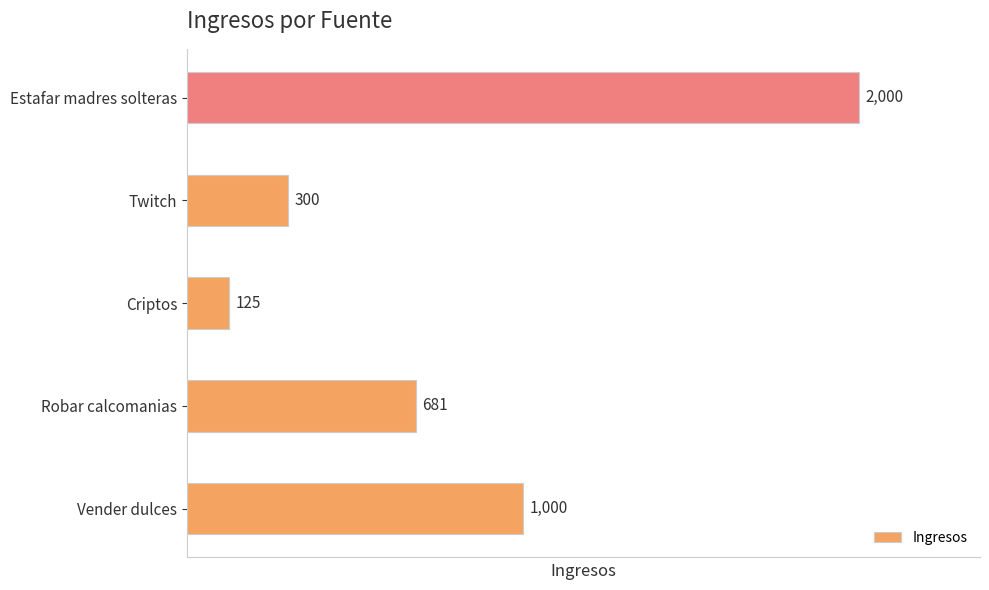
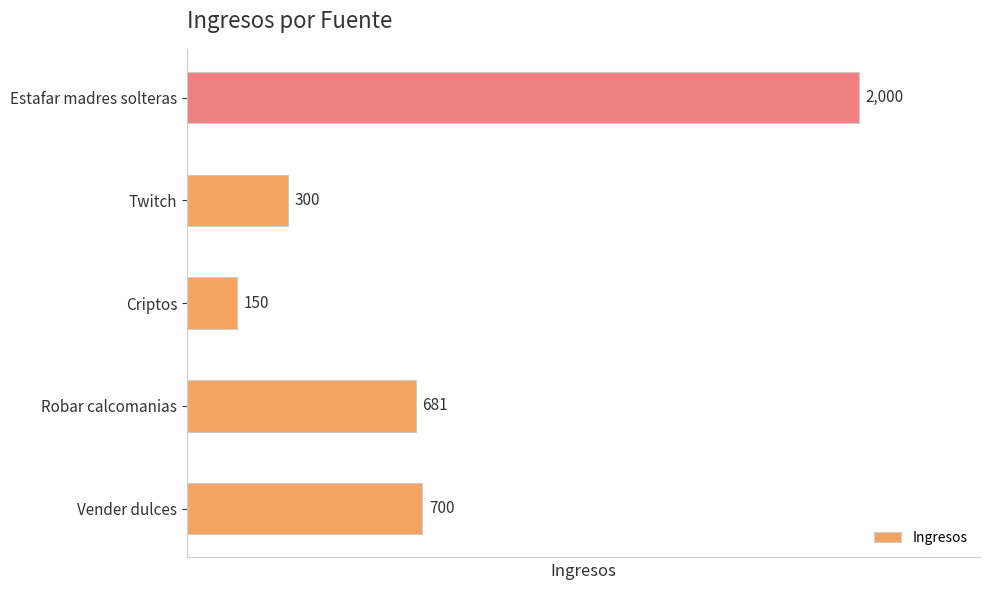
  {
    "Estafar madres solteras": "2,000",
    "Twitch": "300",
-   "Criptos": "125",
+   "Criptos": "150",
    "Robar calcomanias": "681",
-   "Vender dulces": "1,000"
+   "Vender dulces": "700"
  }
